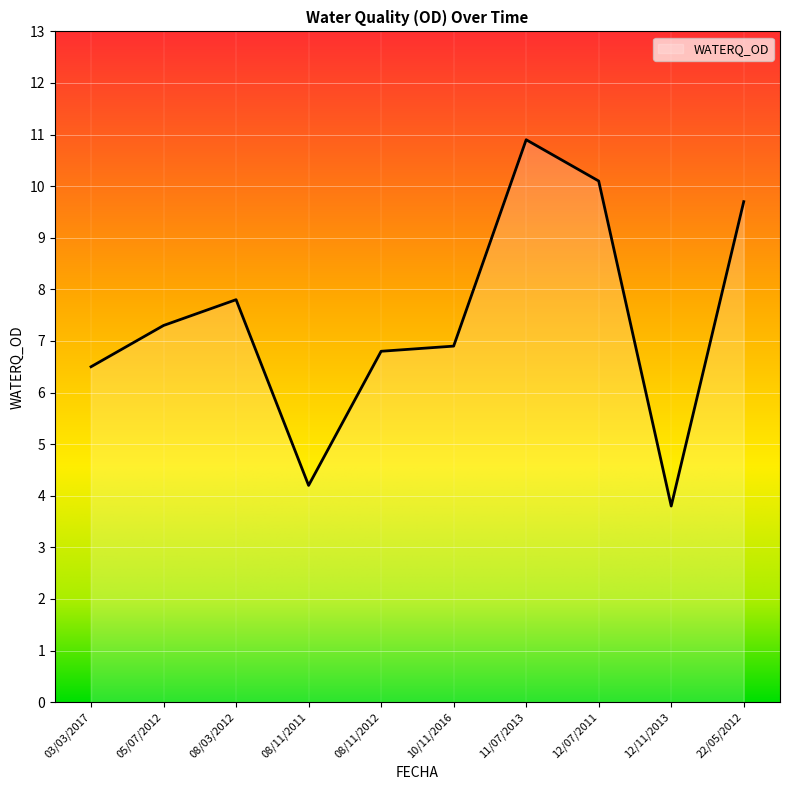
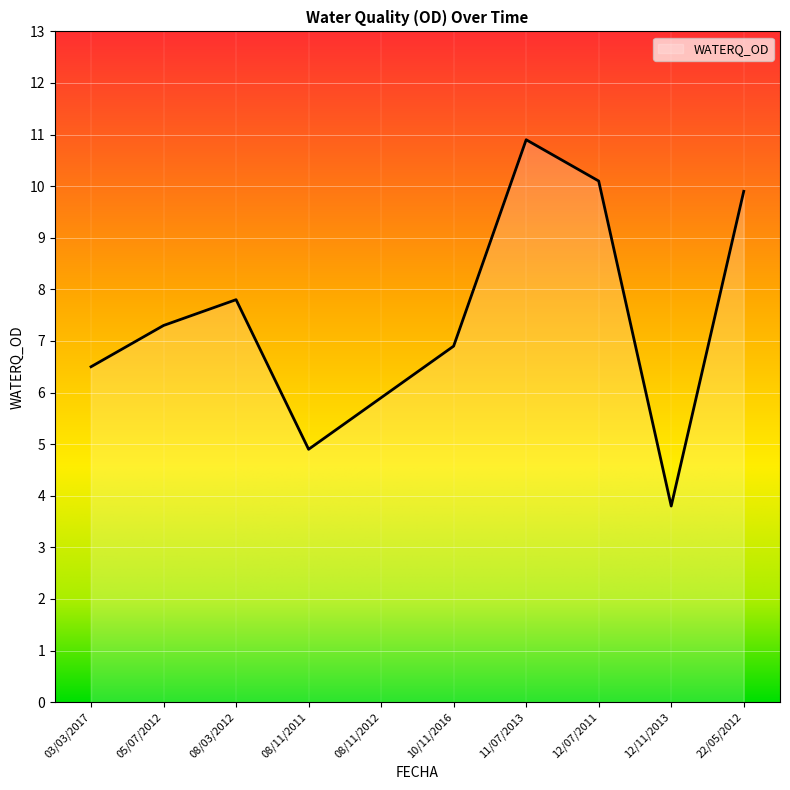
  {
    "03/03/2017": 6.5,
    "05/07/2012": 7.3,
    "08/03/2012": 7.8,
-   "08/11/2011": 4.2,
-   "08/11/2012": 6.8,
+   "08/11/2011": 4.9,
+   "08/11/2012": 5.9,
    "10/11/2016": 6.9,
    "11/07/2013": 10.9,
    "12/07/2011": 10.1,
    "12/11/2013": 3.8,
-   "22/05/2012": 9.7
+   "22/05/2012": 9.9
  }
